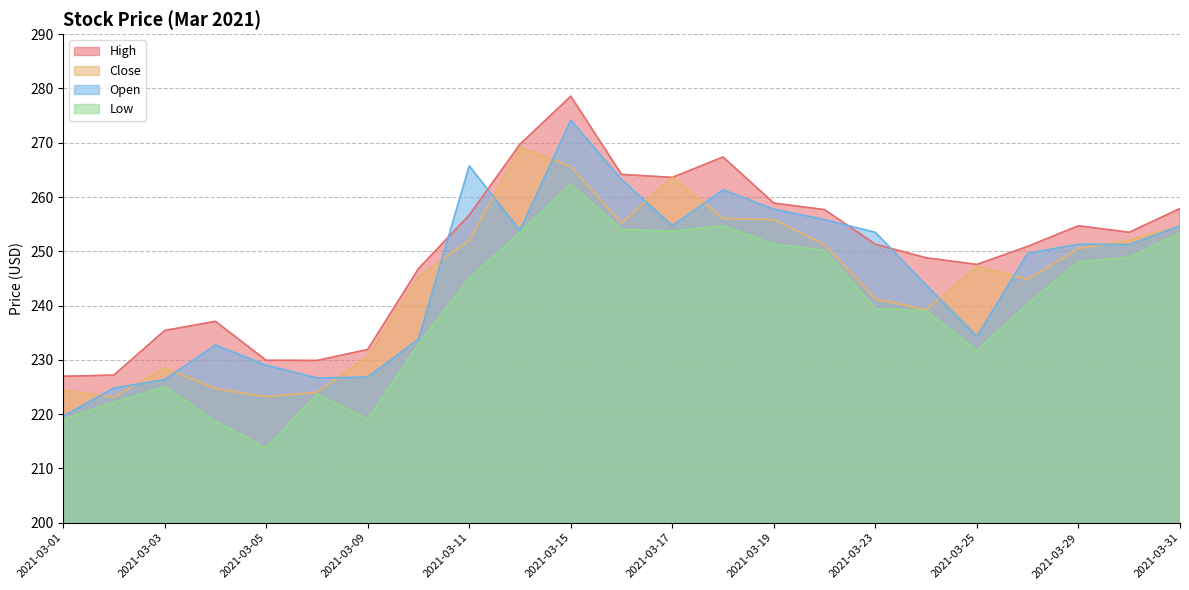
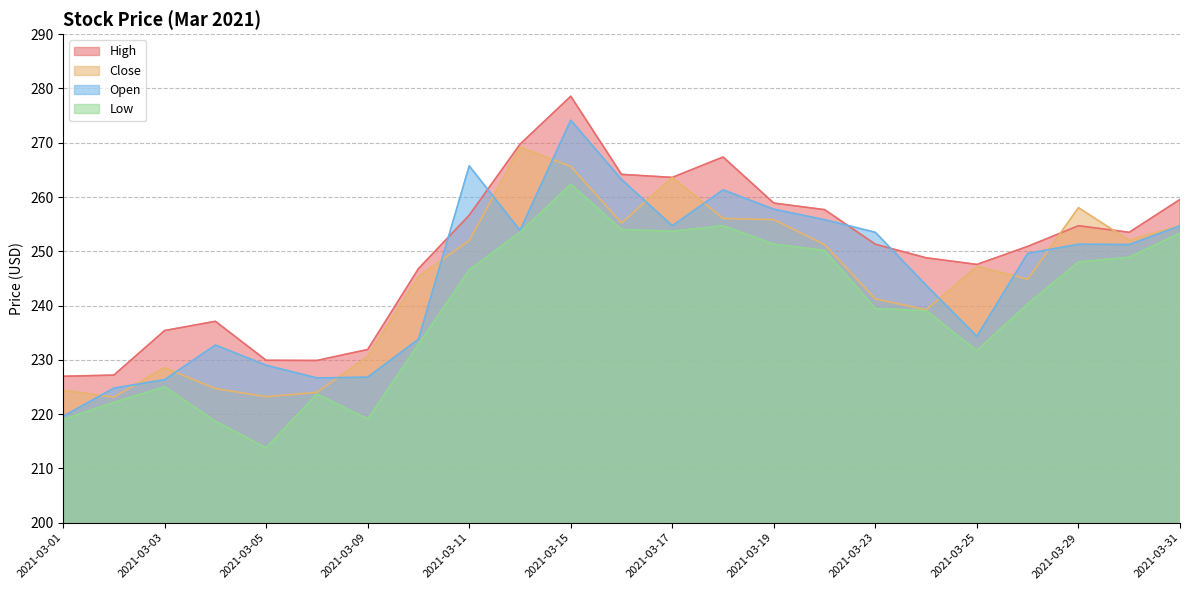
  {
    "High": {
      "2021-03-01": 227,
      "2021-03-03": 235,
      "2021-03-05": 230,
      "2021-03-09": 232,
      "2021-03-11": 257,
      "2021-03-15": 279,
      "2021-03-19": 259,
      "2021-03-23": 251,
      "2021-03-29": 255,
-     "2021-03-31": 258
+     "2021-03-31": 260
    },
    "Close": {
      "2021-03-01": 224,
      "2021-03-03": 229,
      "2021-03-05": 223,
      "2021-03-09": 231,
      "2021-03-11": 252,
      "2021-03-15": 266,
      "2021-03-19": 256,
      "2021-03-23": 241,
-     "2021-03-29": 251
+     "2021-03-29": 258
    },
    "Open": {
      "2021-03-01": 220,
      "2021-03-03": 226,
      "2021-03-05": 229,
      "2021-03-09": 227,
      "2021-03-11": 266,
      "2021-03-15": 274,
      "2021-03-17": 255,
      "2021-03-19": 258,
      "2021-03-23": 253,
      "2021-03-25": 234,
      "2021-03-29": 251
    },
    "Low": {
      "2021-03-01": 219,
      "2021-03-03": 225,
      "2021-03-05": 214,
      "2021-03-09": 219,
-     "2021-03-11": 245,
+     "2021-03-11": 247,
      "2021-03-15": 262,
      "2021-03-17": 254,
      "2021-03-19": 251,
      "2021-03-23": 239,
      "2021-03-25": 232,
      "2021-03-29": 248,
      "2021-03-31": 253
    }
  }
